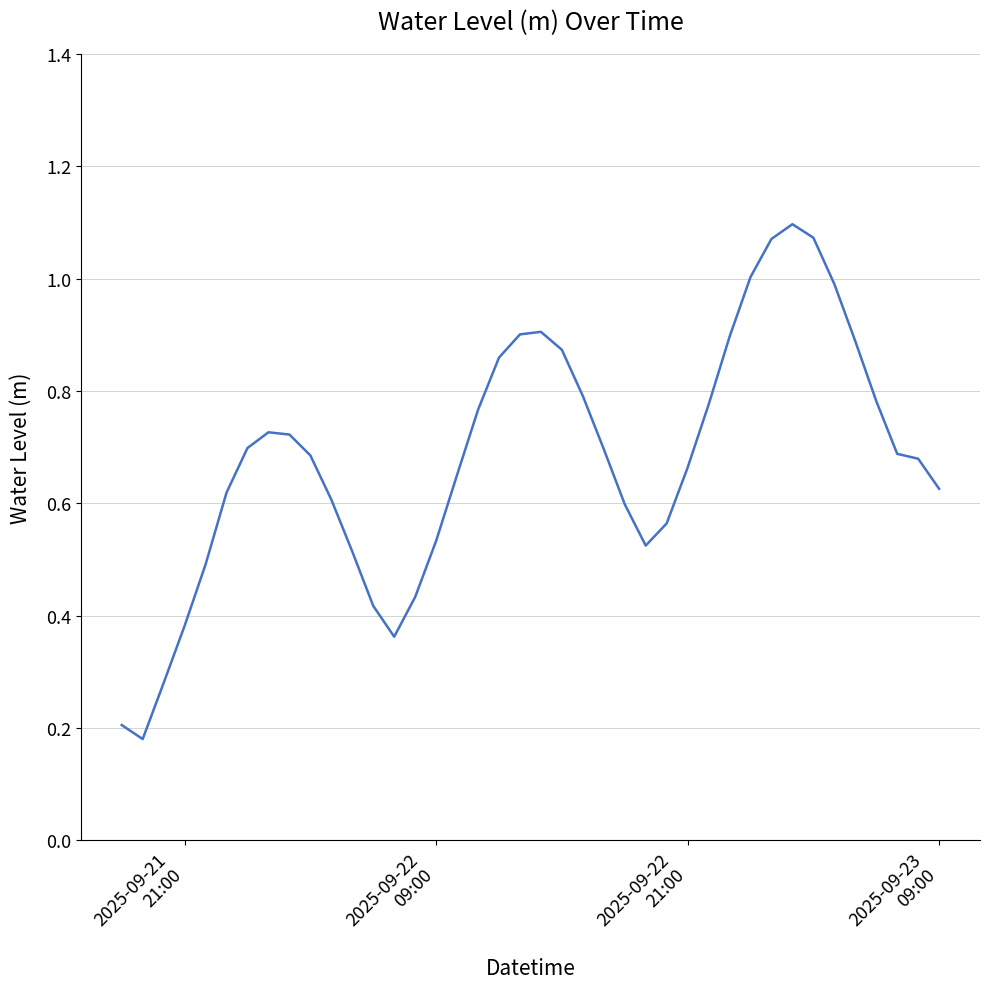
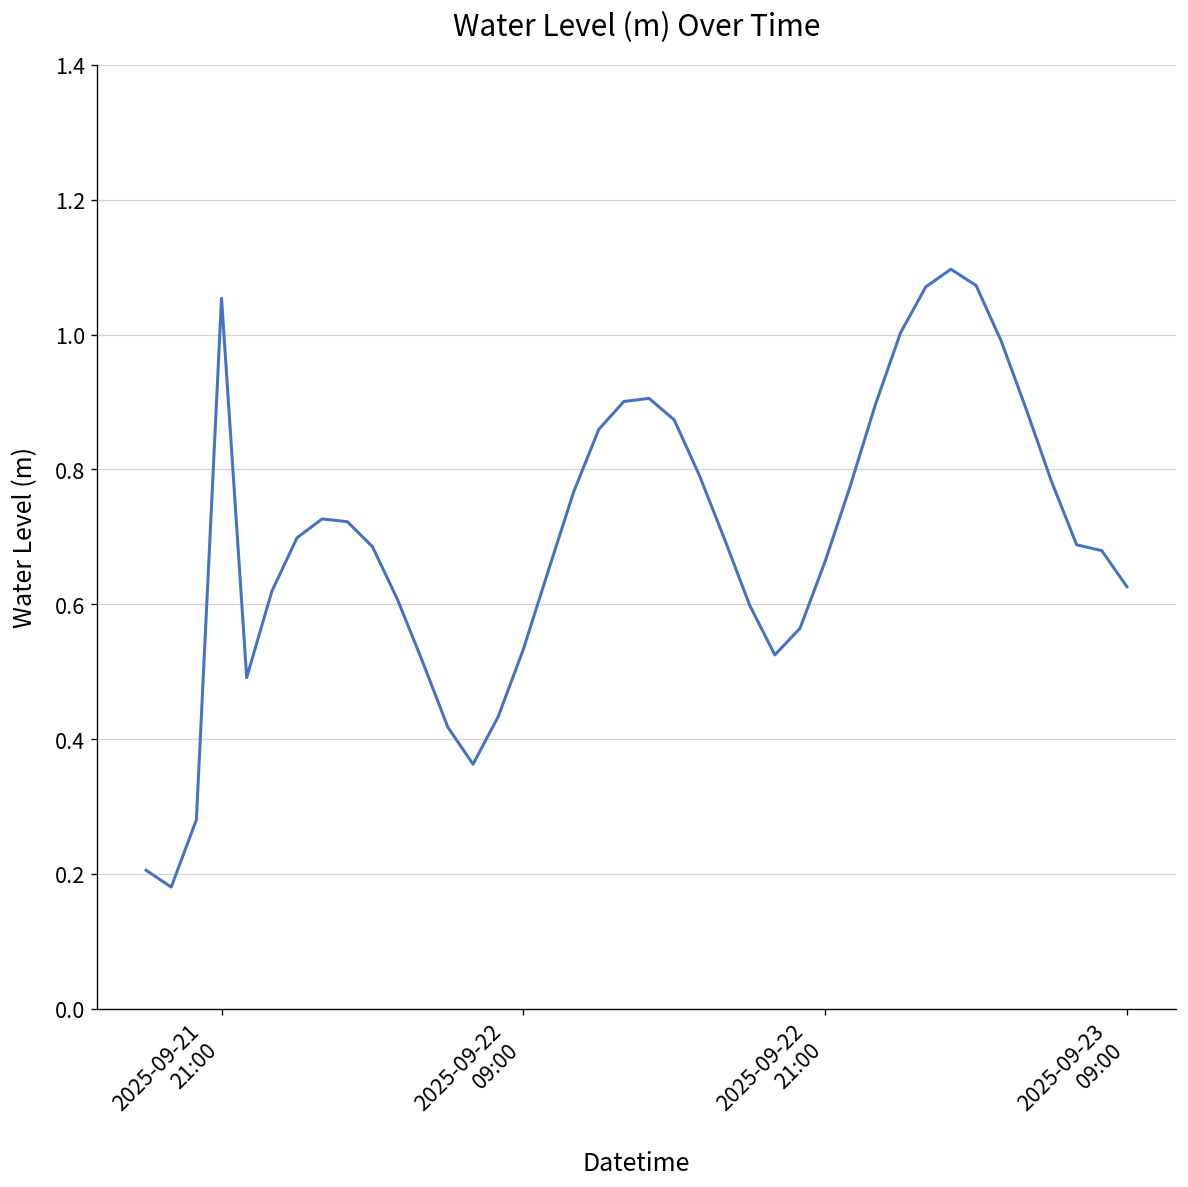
  {
-   "2025-09-21 21:00": 0.38,
+   "2025-09-21 21:00": 1.05,
    "2025-09-22 09:00": 0.53,
    "2025-09-22 21:00": 0.66,
    "2025-09-23 09:00": 0.63
  }
